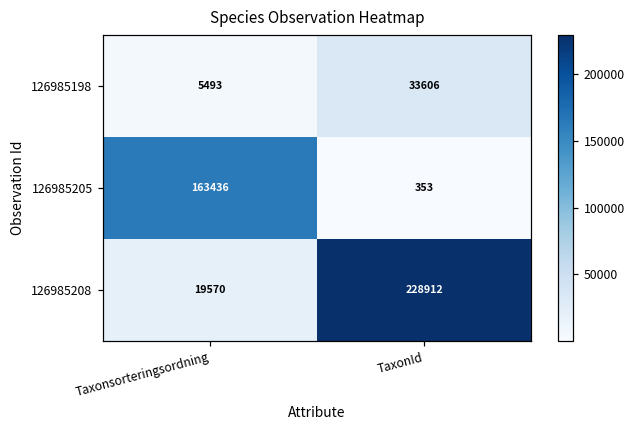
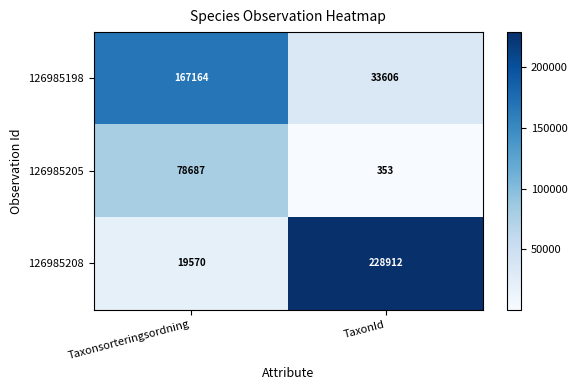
  {
    "126985198": {
-     "Taxonsorteringsordning": 5493,
+     "Taxonsorteringsordning": 167164,
      "TaxonId": 33606
    },
    "126985205": {
-     "Taxonsorteringsordning": 163436,
+     "Taxonsorteringsordning": 78687,
      "TaxonId": 353
    },
    "126985208": {
      "Taxonsorteringsordning": 19570,
      "TaxonId": 228912
    }
  }
